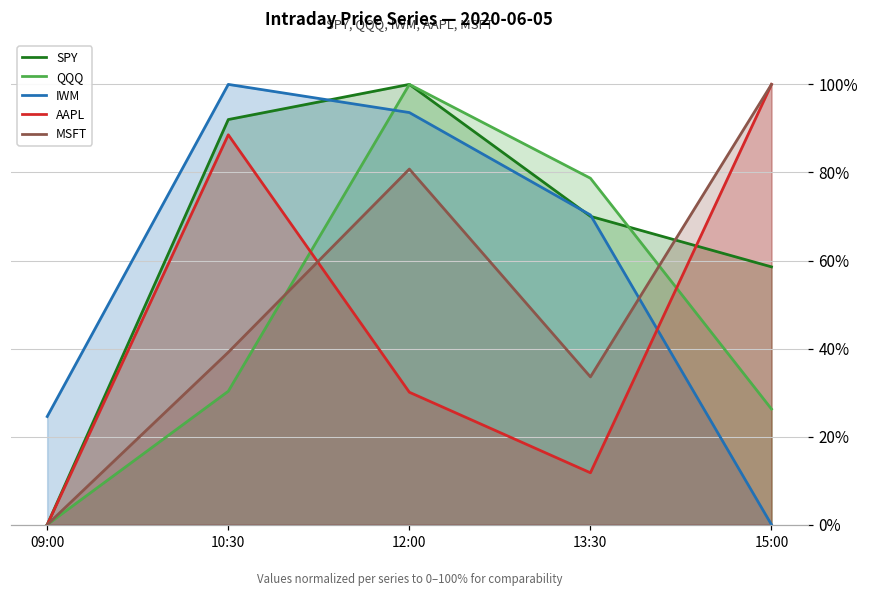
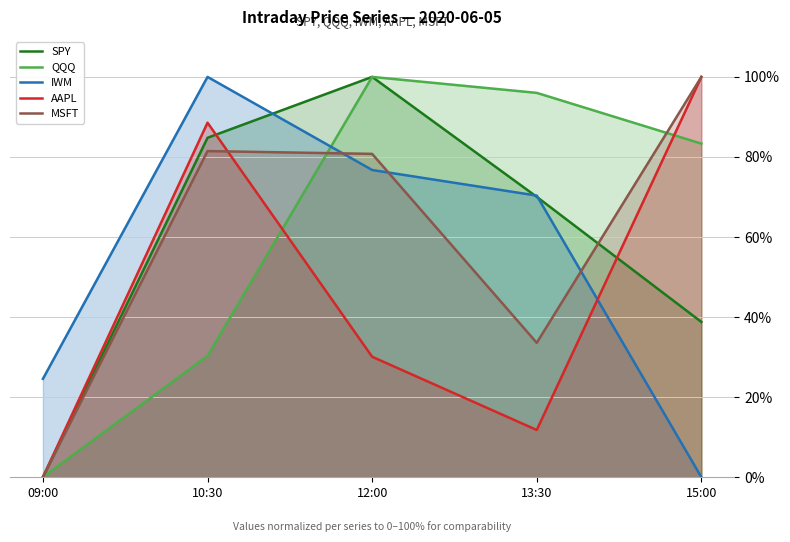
  {
    "SPY": {
-     "10:30": "92%",
-     "15:00": "59%"
+     "10:30": "85%",
+     "15:00": "39%"
    },
    "QQQ": {
      "10:30": "30%",
-     "13:30": "79%",
-     "15:00": "26%"
+     "13:30": "96%",
+     "15:00": "83%"
    },
    "IWM": {
      "09:00": "25%",
      "10:30": "100%",
-     "12:00": "94%",
+     "12:00": "77%",
      "15:00": "0%"
    },
    "AAPL": {
      "10:30": "89%",
      "12:00": "30%",
      "13:30": "12%"
    },
    "MSFT": {
-     "10:30": "39%",
+     "10:30": "81%",
      "12:00": "81%",
      "13:30": "34%"
    }
  }
